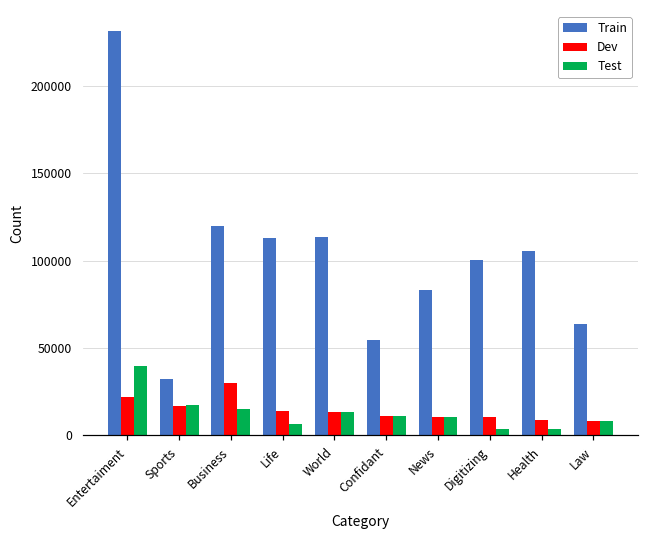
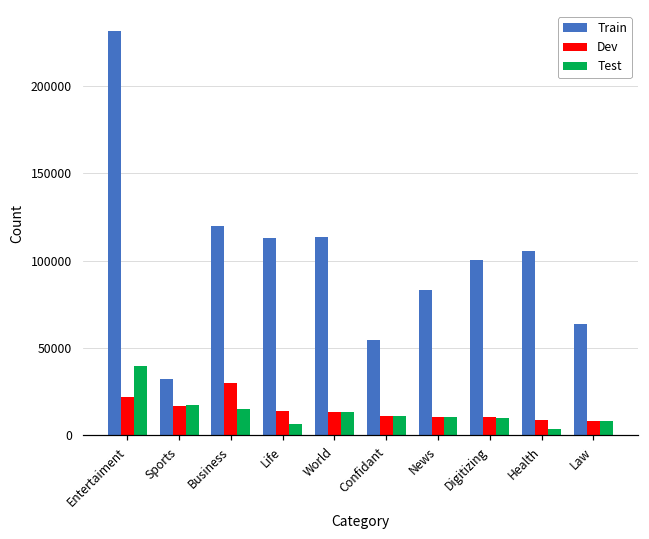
  {
    "Train": {
      "Entertaiment": 231000,
      "Sports": 32000,
      "Business": 120000,
      "Life": 113000,
      "World": 114000,
      "Confidant": 55000,
      "News": 83000,
      "Digitizing": 101000,
      "Health": 106000,
      "Law": 64000
    },
    "Dev": {
      "Entertaiment": 22000,
      "Sports": 17000,
      "Business": 30000,
      "Life": 14000,
      "World": 13000,
      "Confidant": 11000,
      "News": 10000,
      "Digitizing": 10000,
      "Health": 9000,
      "Law": 8000
    },
    "Test": {
      "Entertaiment": 39000,
      "Sports": 17000,
      "Business": 15000,
      "Life": 6000,
      "World": 13000,
      "Confidant": 11000,
      "News": 10000,
-     "Digitizing": 4000,
+     "Digitizing": 10000,
      "Health": 4000,
      "Law": 8000
    }
  }
